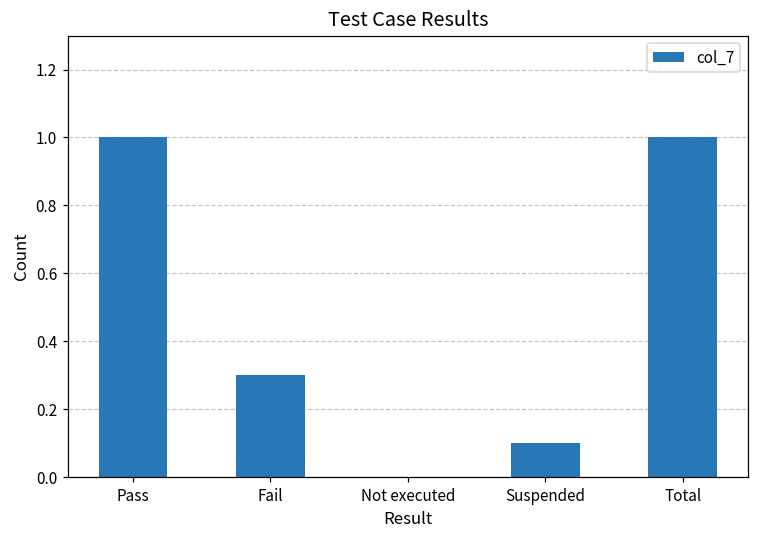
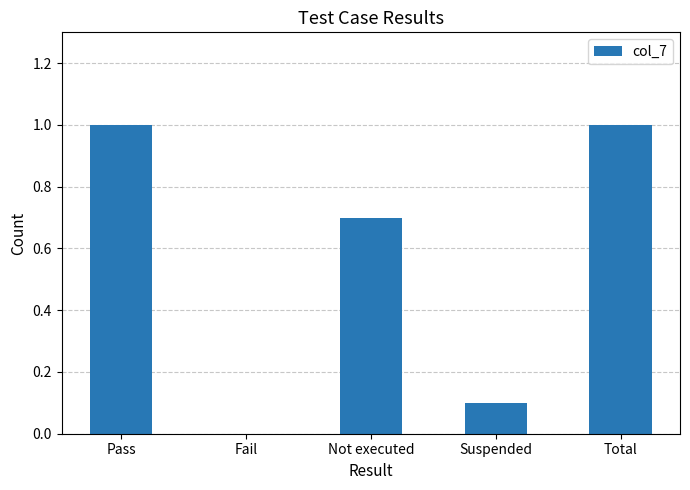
  {
    "Pass": 1.0,
-   "Fail": 0.3,
-   "Not executed": 0.0,
+   "Fail": 0.0,
+   "Not executed": 0.7,
    "Suspended": 0.1,
    "Total": 1.0
  }
